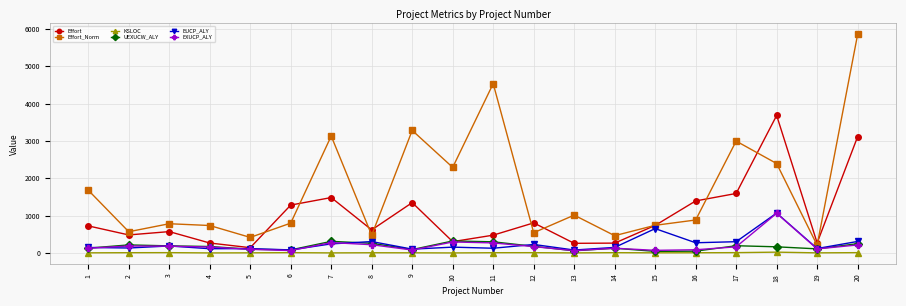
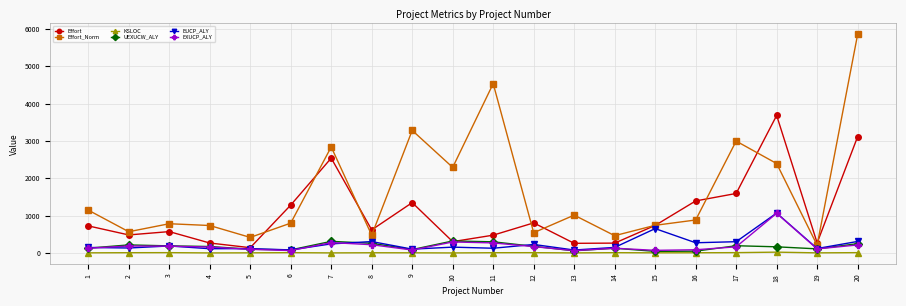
  {
    "Effort": {
      "1": 700,
      "2": 500,
      "3": 600,
      "4": 300,
      "6": 1300,
-     "7": 1500,
+     "7": 2500,
      "8": 600,
      "9": 1300,
      "11": 500,
      "12": 800,
      "13": 300,
      "14": 300,
      "16": 1400,
      "17": 1600,
      "18": 3700,
      "20": 3100
    },
    "Effort_Norm": {
-     "1": 1700,
+     "1": 1100,
      "2": 600,
      "3": 800,
      "4": 700,
      "5": 400,
      "6": 800,
-     "7": 3100,
+     "7": 2800,
      "8": 500,
      "9": 3300,
      "10": 2300,
      "11": 4500,
      "12": 500,
      "13": 1000,
      "14": 500,
      "16": 900,
      "17": 3000,
      "18": 2400,
      "20": 5900
    },
    "KSLOC": {
      "1": 0,
      "2": 0,
      "3": 0,
      "4": 0,
      "5": 0,
      "7": 0,
      "8": 0,
      "9": 0,
      "10": 0,
      "11": 0,
      "12": 0,
      "14": 0,
      "17": 0,
      "18": 0,
      "19": 0,
      "20": 0
    },
    "UEXUCW_ALY": {
      "18": 200
    },
    "EUCP_ALY": {
      "10": 200,
      "11": 100,
      "15": 700,
      "16": 300,
      "17": 300
    }
  }
